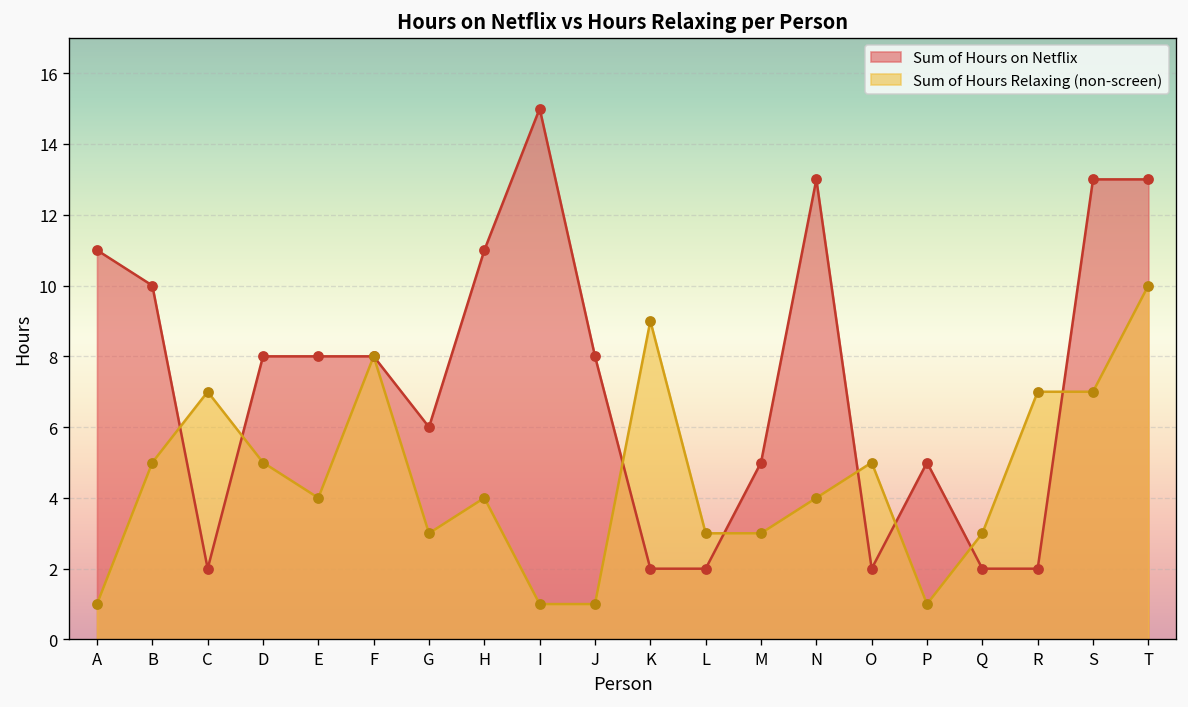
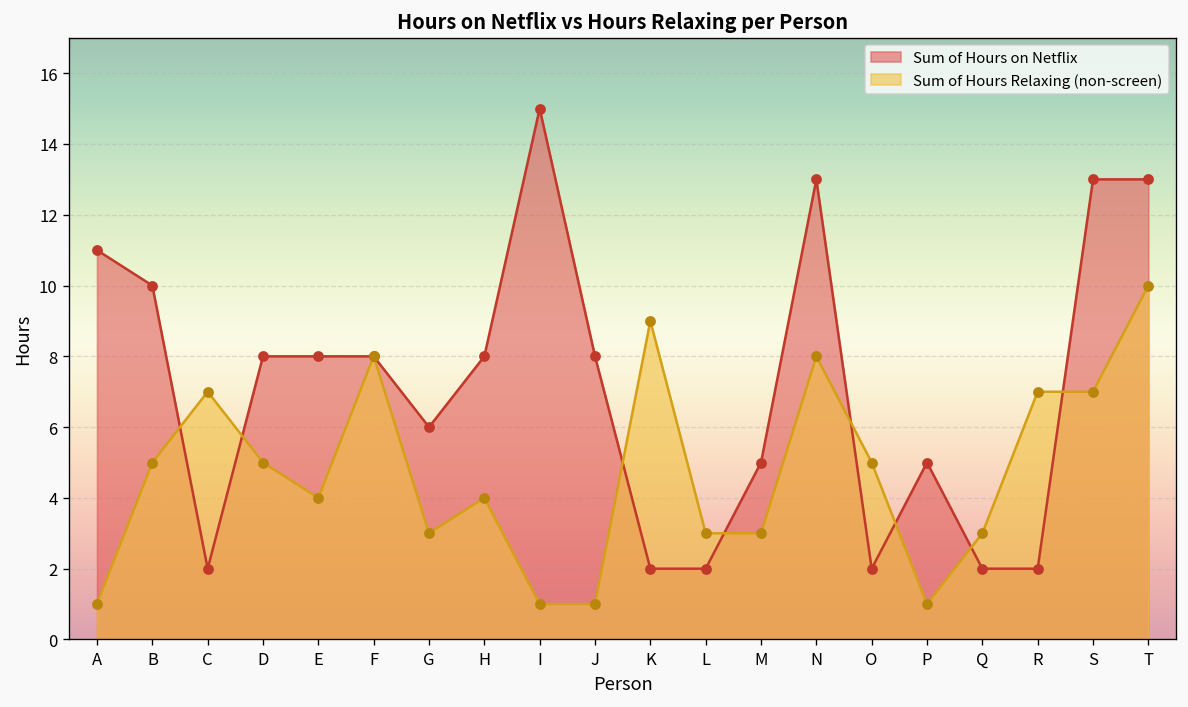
  {
    "Sum of Hours on Netflix": {
      "A": 11,
      "B": 10,
      "C": 2,
      "D": 8,
      "E": 8,
      "G": 6,
-     "H": 11,
+     "H": 8,
      "I": 15,
      "J": 8,
      "K": 2,
      "L": 2,
      "M": 5,
      "N": 13,
      "O": 2,
      "P": 5,
      "Q": 2,
      "R": 2,
      "S": 13,
      "T": 13
    },
    "Sum of Hours Relaxing (non-screen)": {
      "A": 1,
      "B": 5,
      "C": 7,
      "D": 5,
      "E": 4,
      "G": 3,
      "H": 4,
      "I": 1,
      "J": 1,
      "K": 9,
      "L": 3,
      "M": 3,
-     "N": 4,
+     "N": 8,
      "O": 5,
      "P": 1,
      "Q": 3,
      "R": 7,
      "S": 7,
      "T": 10
    }
  }
